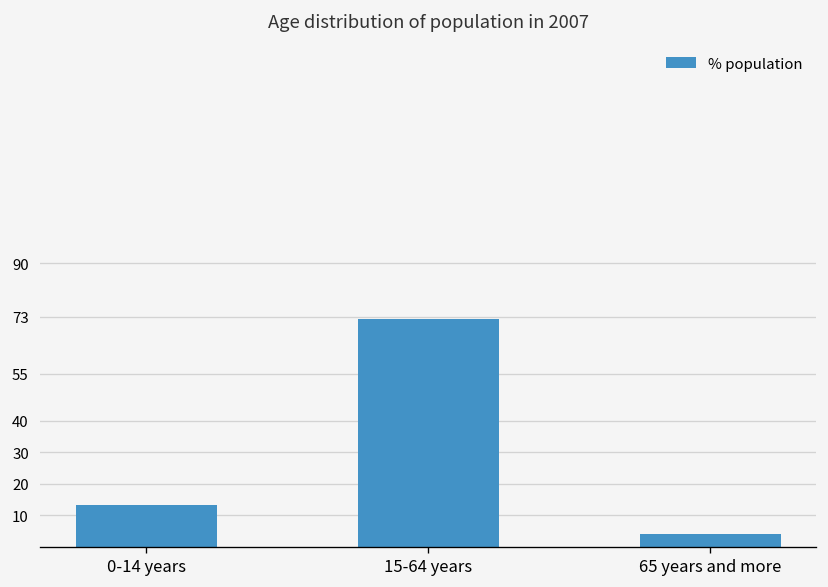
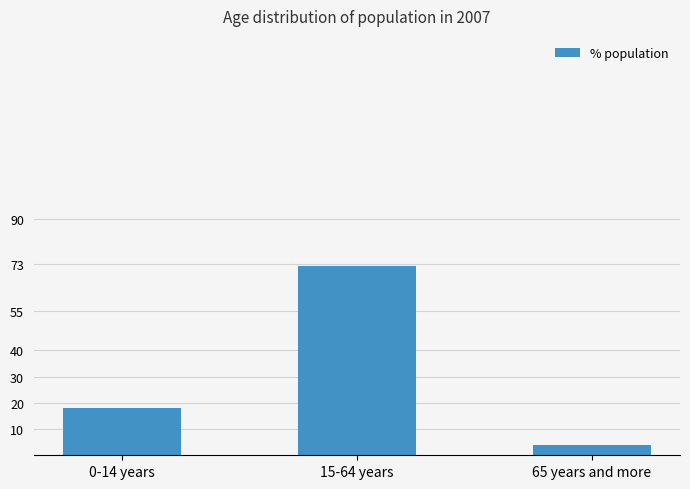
  {
-   "0-14 years": 13,
+   "0-14 years": 18,
    "15-64 years": 72,
    "65 years and more": 4
  }
